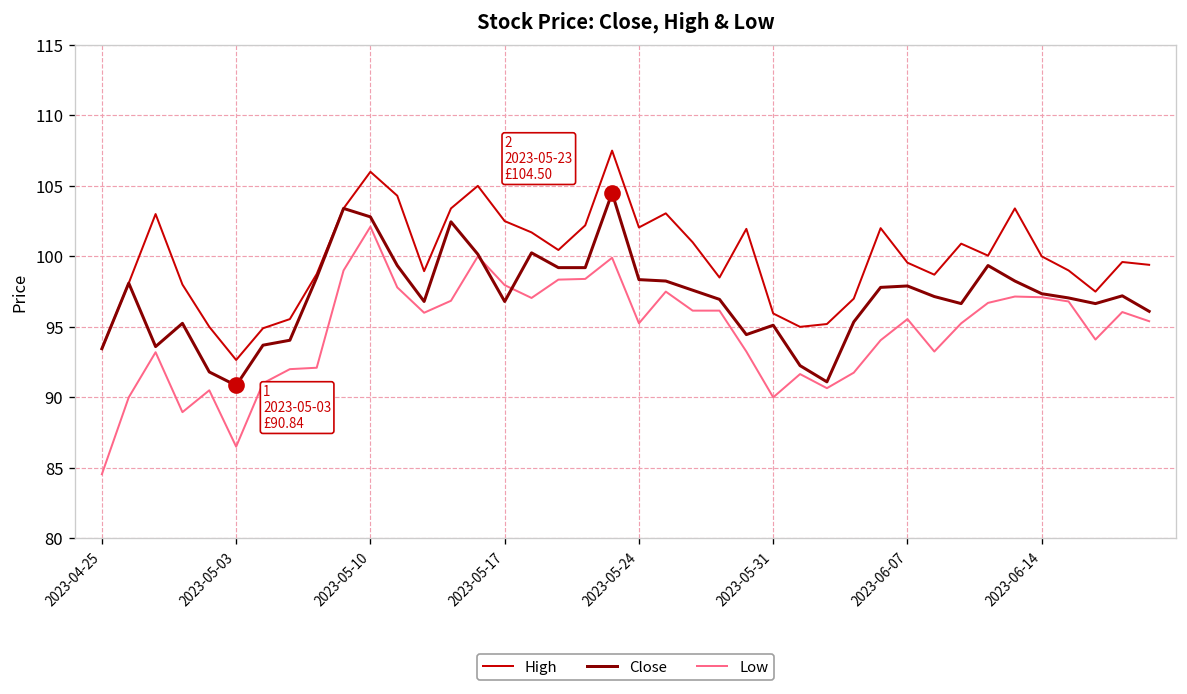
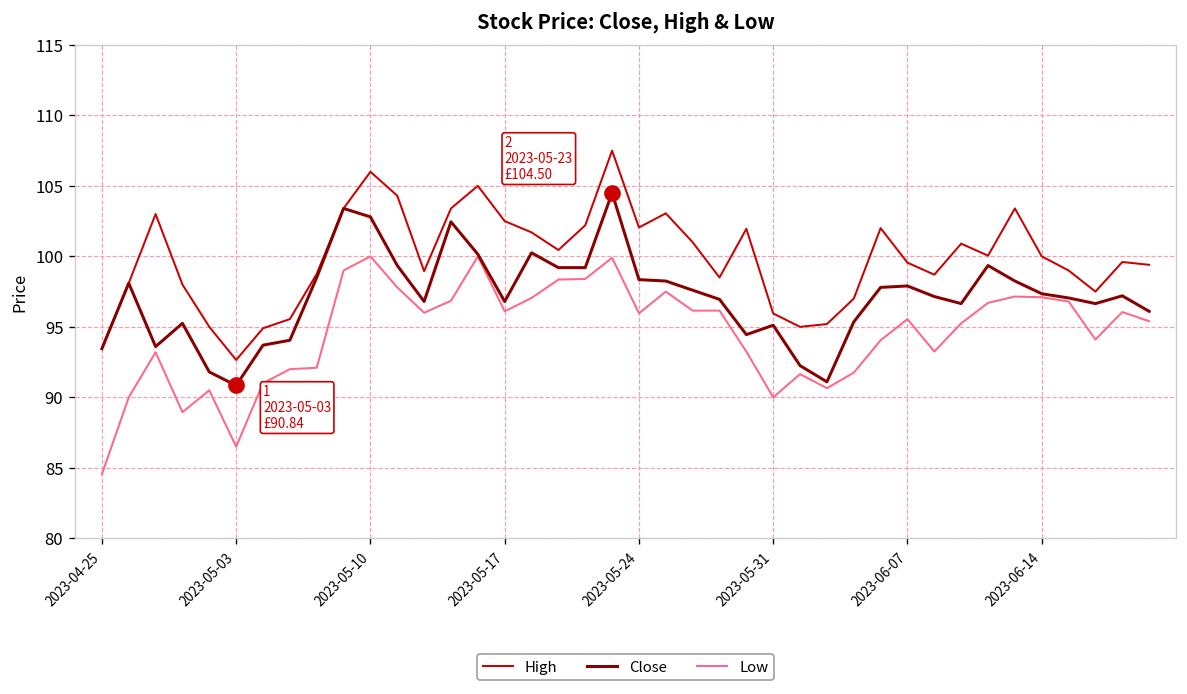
  {
    "Close": {
      "2023-05-10": 102.8,
      "2023-05-17": 96.8,
      "2023-05-24": 98.3,
      "2023-05-31": 95.1,
      "2023-06-07": 97.9,
      "2023-06-14": 97.3
    },
    "Low": {
      "2023-04-25": 84.6,
      "2023-05-03": 86.5,
-     "2023-05-10": 102.1,
-     "2023-05-17": 98.0,
-     "2023-05-24": 95.3,
+     "2023-05-10": 100.0,
+     "2023-05-17": 96.1,
+     "2023-05-24": 96.0,
      "2023-05-31": 90.0,
      "2023-06-07": 95.6,
      "2023-06-14": 97.1
    }
  }
